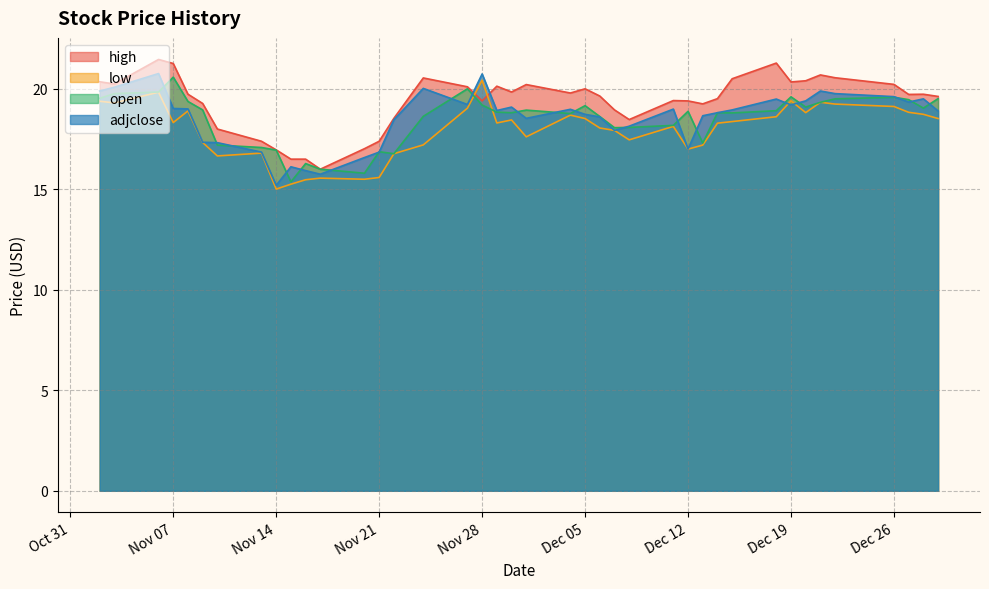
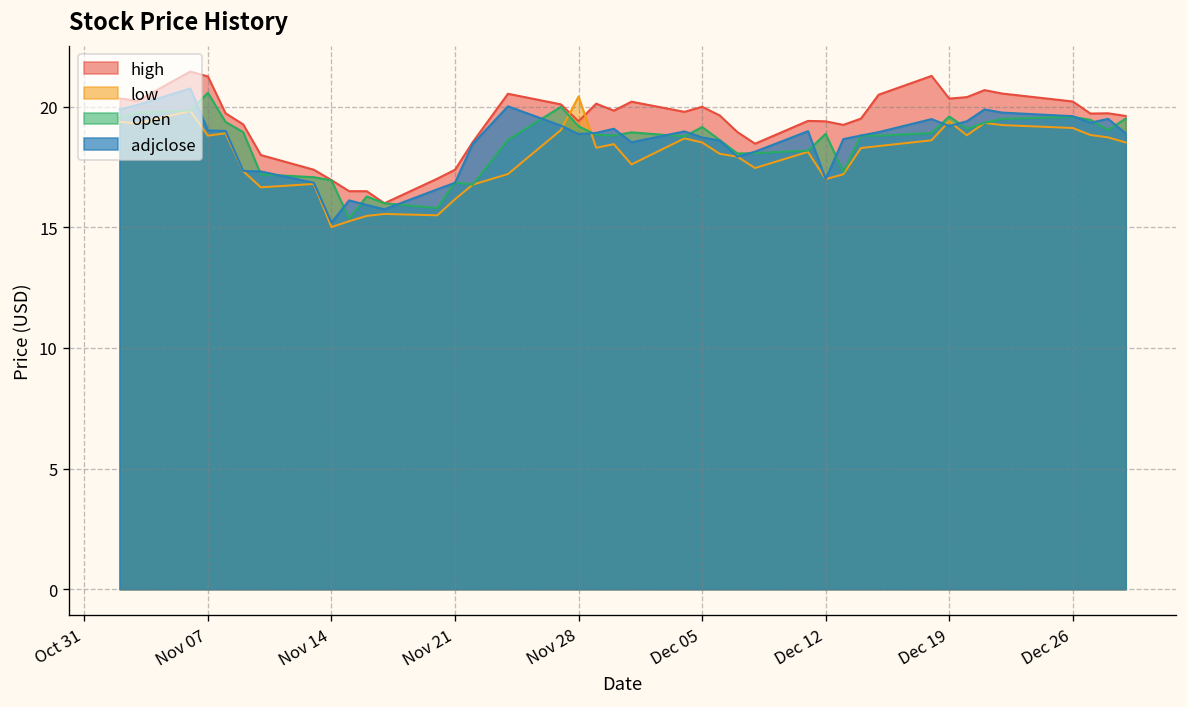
  {
    "high": {
      "Nov 07": 21.3,
      "Nov 21": 17.4,
      "Nov 28": 19.4,
      "Dec 05": 20.0,
      "Dec 12": 19.4,
      "Dec 19": 20.3,
      "Dec 26": 20.2
    },
    "low": {
-     "Nov 07": 18.3,
+     "Nov 07": 18.8,
      "Nov 14": 15.0,
-     "Nov 21": 15.6,
+     "Nov 21": 16.2,
      "Nov 28": 20.4,
      "Dec 05": 18.5,
      "Dec 19": 19.4,
      "Dec 26": 19.1
    },
    "open": {
      "Nov 07": 20.6,
      "Nov 28": 19.2,
      "Dec 05": 19.2,
      "Dec 12": 18.9,
      "Dec 19": 19.6
    },
    "adjclose": {
      "Nov 07": 19.0,
      "Nov 14": 15.2,
-     "Nov 28": 20.7,
+     "Nov 28": 18.9,
      "Dec 05": 18.7,
      "Dec 19": 19.2
    }
  }
